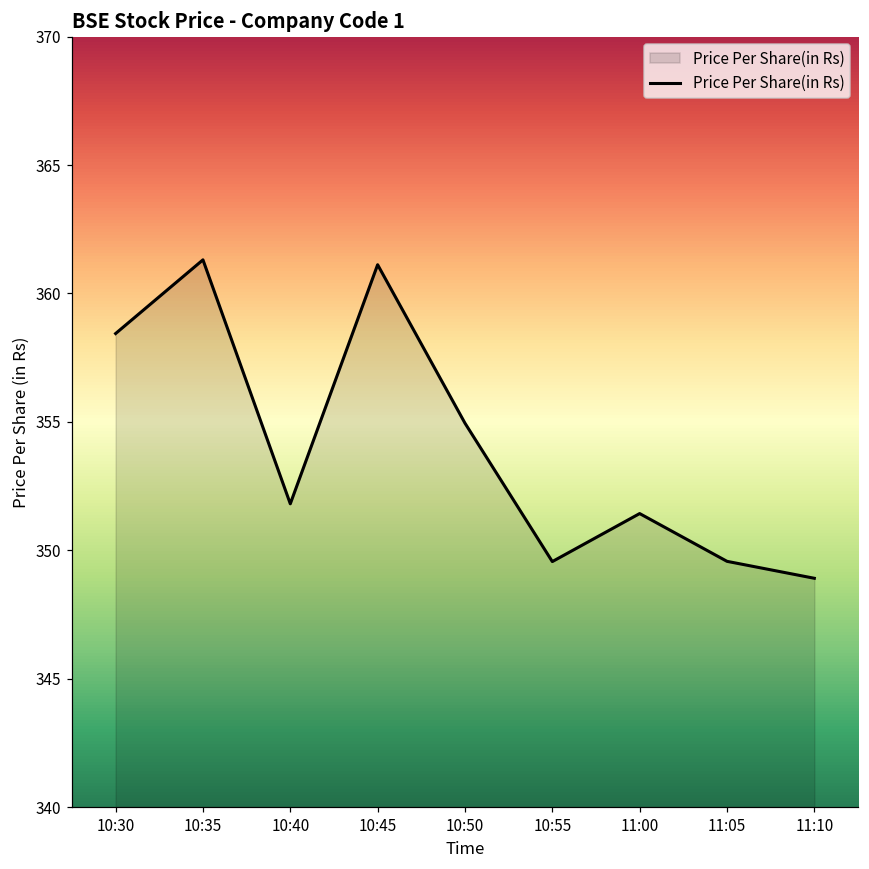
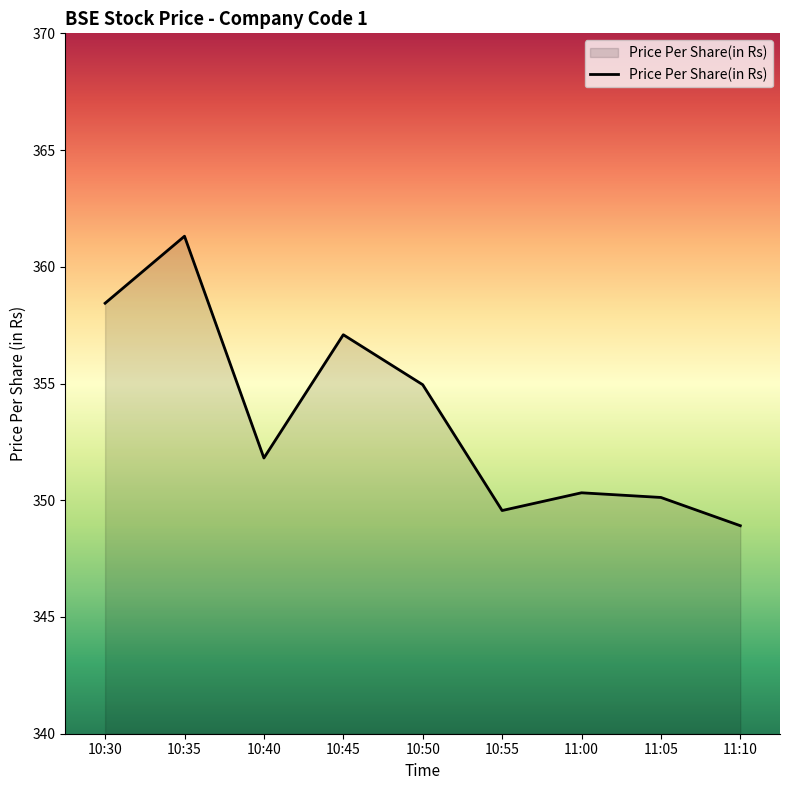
  {
    "10:30": 358.4,
    "10:35": 361.3,
    "10:40": 351.8,
-   "10:45": 361.1,
+   "10:45": 357.1,
    "10:50": 355.0,
    "10:55": 349.6,
-   "11:00": 351.4,
-   "11:05": 349.6,
+   "11:00": 350.3,
+   "11:05": 350.1,
    "11:10": 348.9
  }
